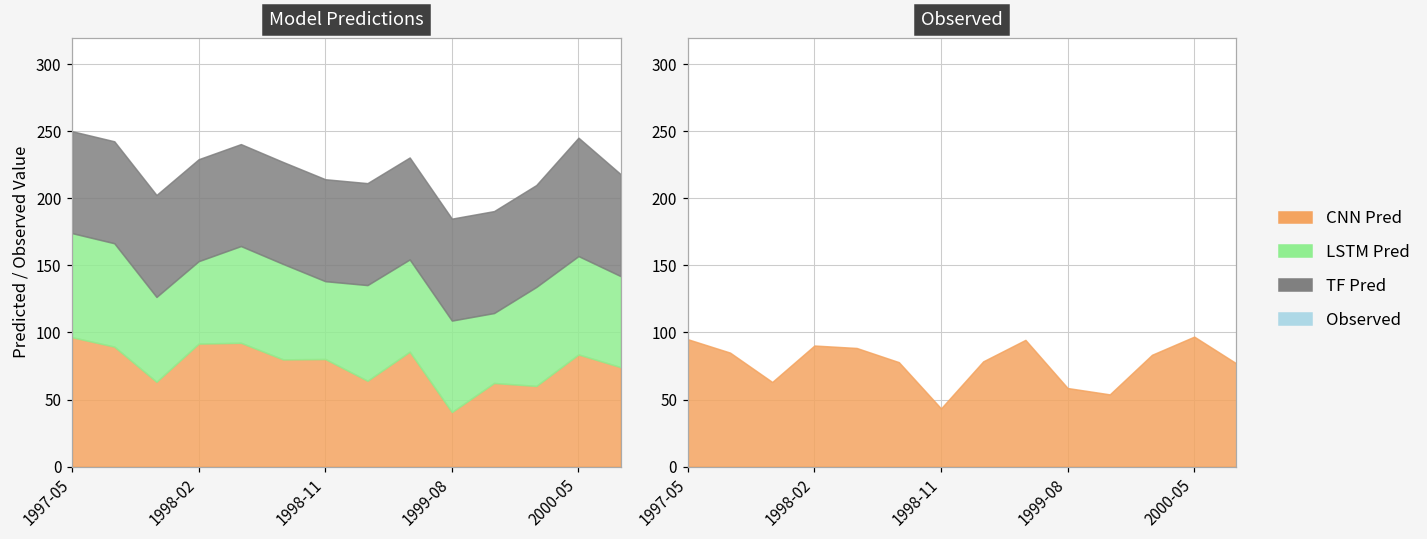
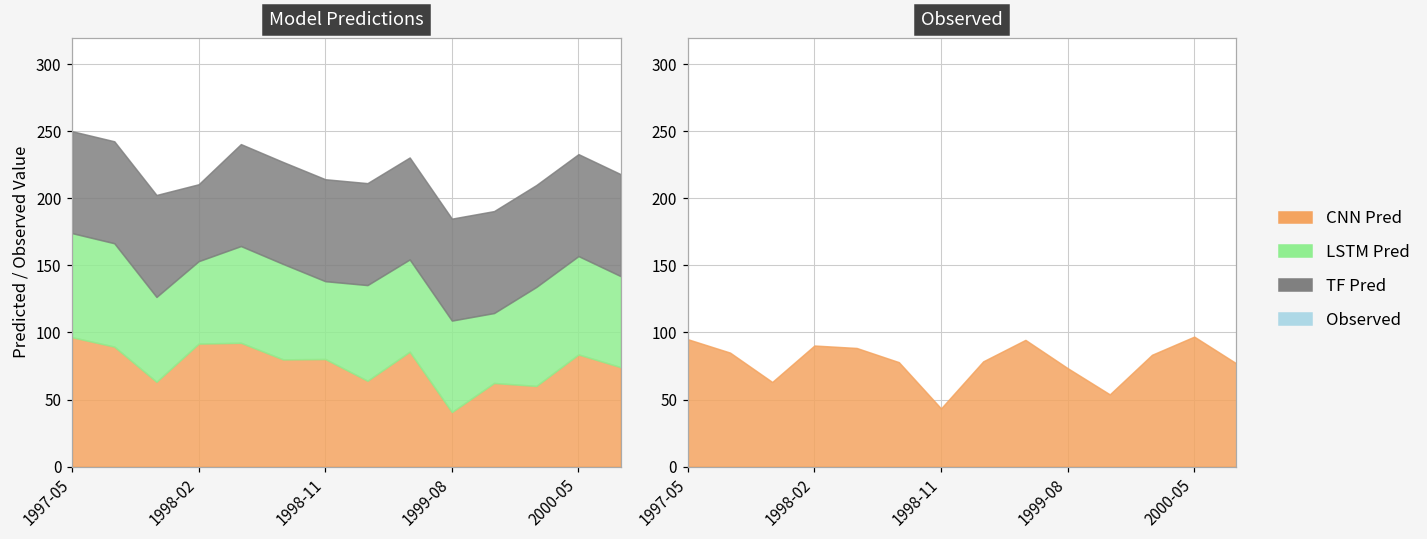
  {
    "Model Predictions": {
      "CNN Pred": {
        "1997-05": 96,
        "1998-02": 92,
        "1998-11": 80,
        "1999-08": 41,
        "2000-05": 84
      },
      "LSTM Pred": {
        "1997-05": 78,
        "1998-02": 61,
        "1998-11": 58,
        "1999-08": 68,
        "2000-05": 73
      },
      "TF Pred": {
        "1997-05": 76,
-       "1998-02": 76,
+       "1998-02": 57,
        "1998-11": 76,
        "1999-08": 76,
-       "2000-05": 88
+       "2000-05": 76
      }
    },
    "Observed": {
      "1997-05": 95,
      "1998-02": 90,
      "1998-11": 43,
-     "1999-08": 59,
+     "1999-08": 73,
      "2000-05": 97
    }
  }
